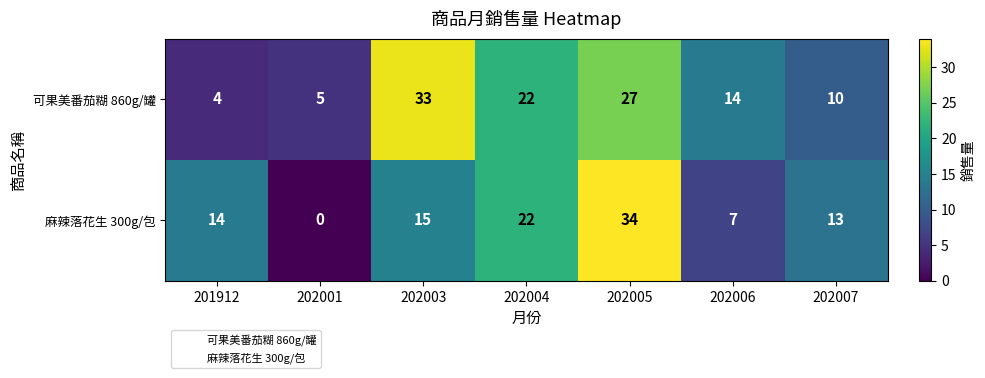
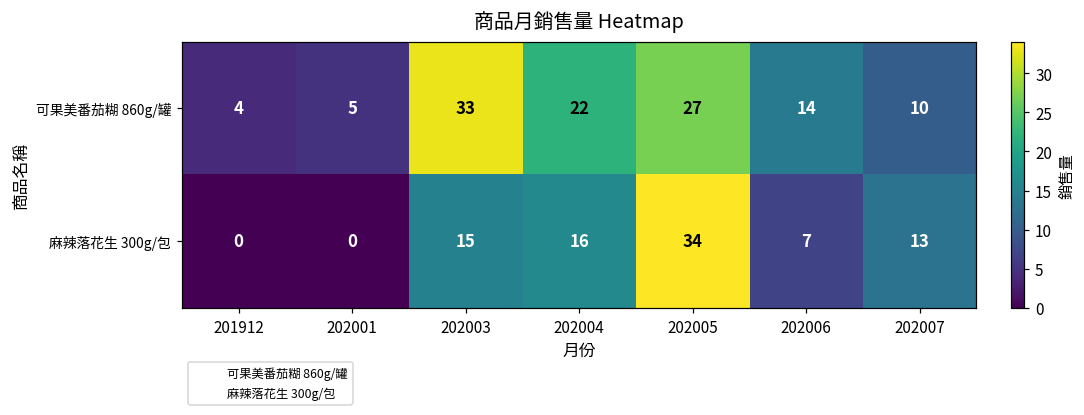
  {
    "可果美番茄糊 860g/罐": {
      "201912": 4,
      "202001": 5,
      "202003": 33,
      "202004": 22,
      "202005": 27,
      "202006": 14,
      "202007": 10
    },
    "麻辣落花生 300g/包": {
-     "201912": 14,
+     "201912": 0,
      "202001": 0,
      "202003": 15,
-     "202004": 22,
+     "202004": 16,
      "202005": 34,
      "202006": 7,
      "202007": 13
    }
  }
